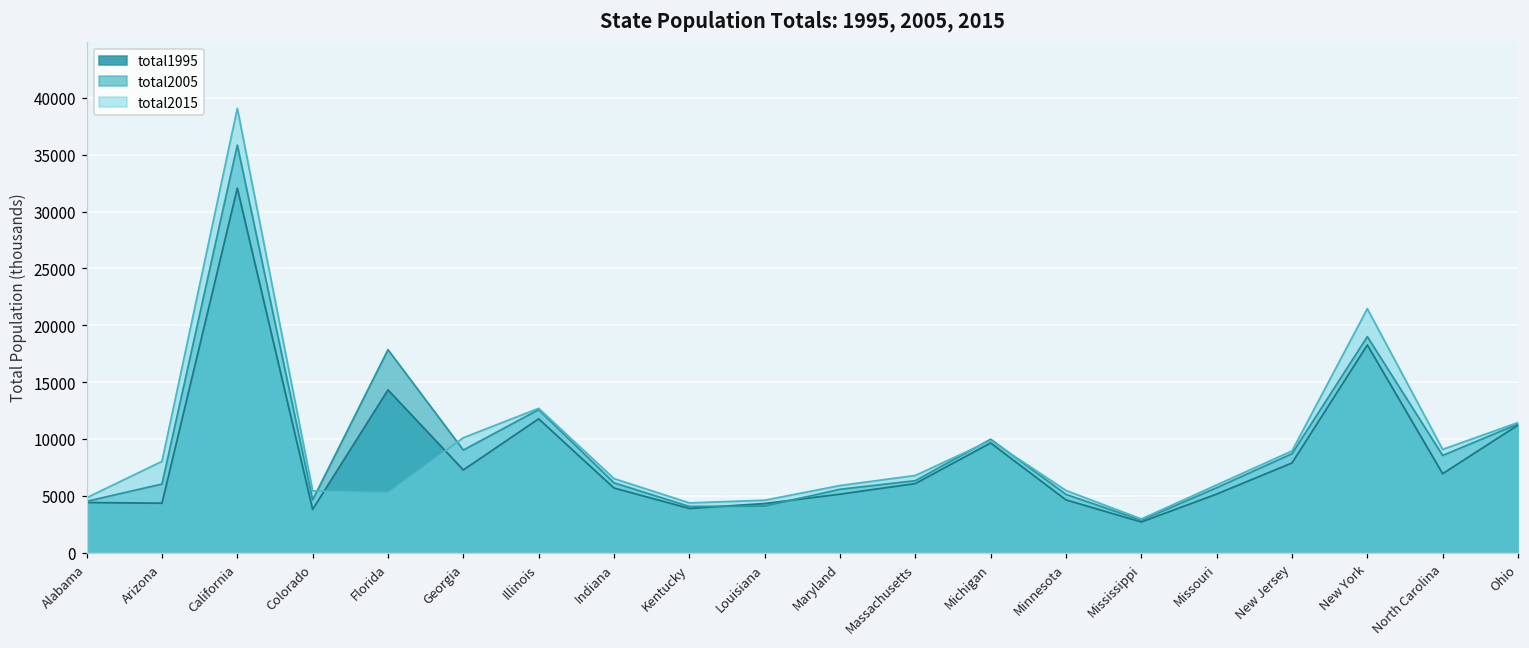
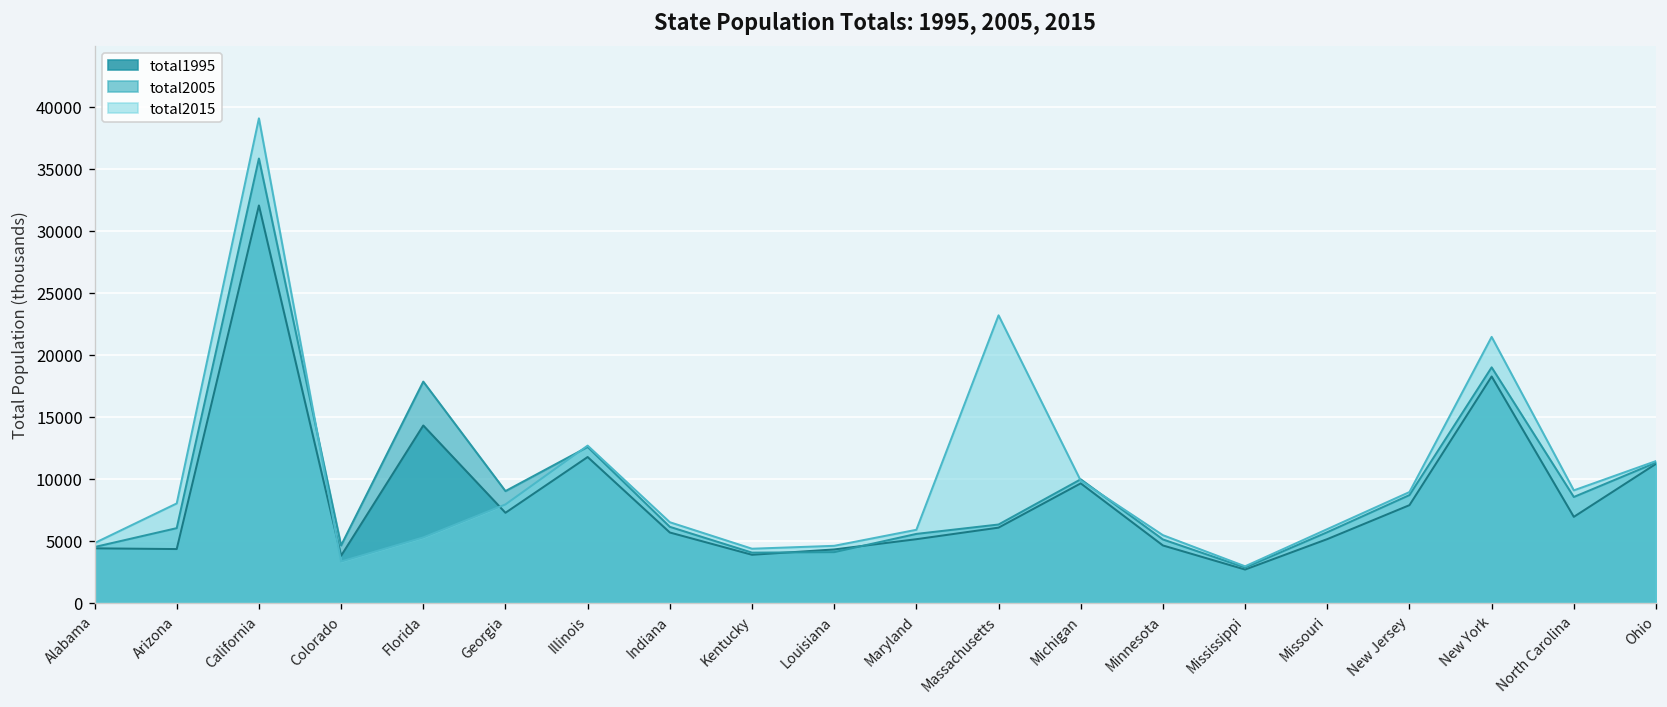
  {
    "total2015": {
      "Alabama": 4800,
      "Arizona": 8000,
      "California": 39100,
-     "Colorado": 5400,
+     "Colorado": 3300,
      "Florida": 5300,
-     "Georgia": 10100,
+     "Georgia": 7900,
      "Indiana": 6500,
      "Kentucky": 4400,
      "Louisiana": 4600,
      "Maryland": 5900,
-     "Massachusetts": 6800,
+     "Massachusetts": 23200,
      "Minnesota": 5500,
      "New York": 21500,
      "North Carolina": 9100
    }
  }
